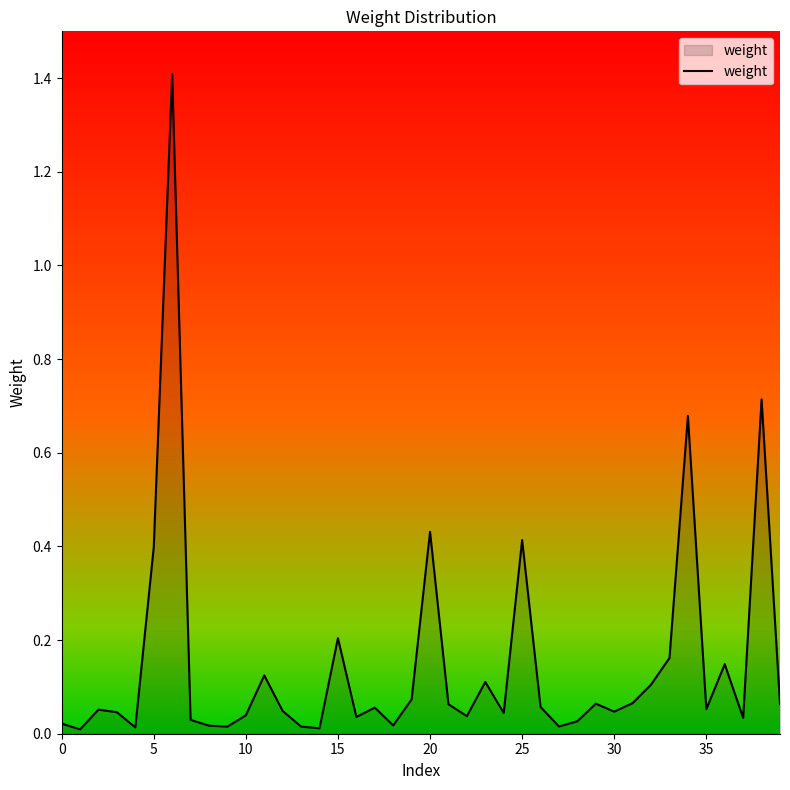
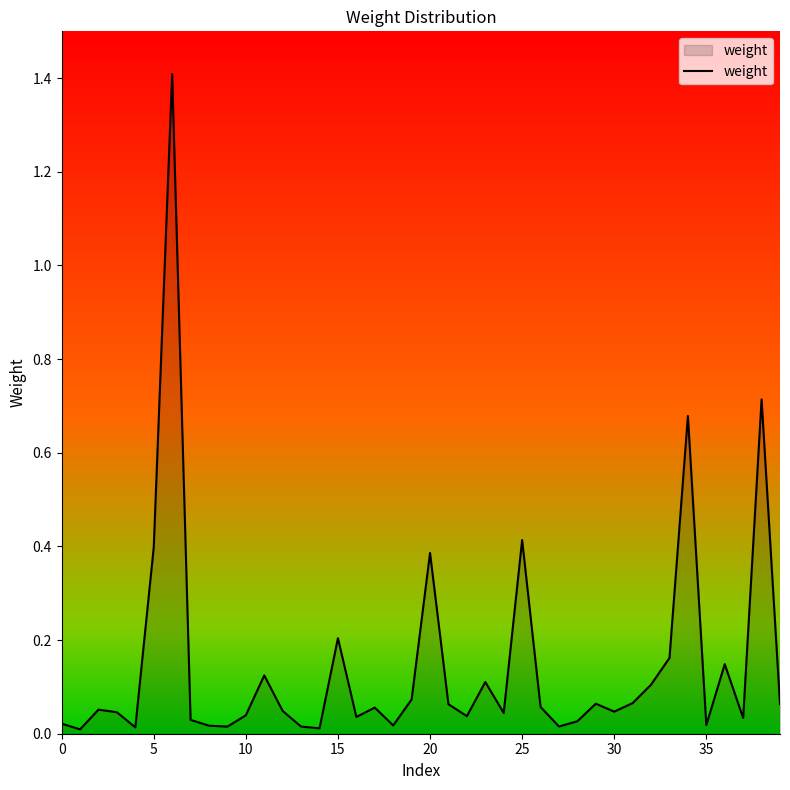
  {
    "weight": {
      "5": 0.40,
      "10": 0.04,
      "15": 0.20,
-     "20": 0.43,
+     "20": 0.39,
      "25": 0.41,
      "30": 0.05,
-     "35": 0.05
+     "35": 0.02
    }
  }
